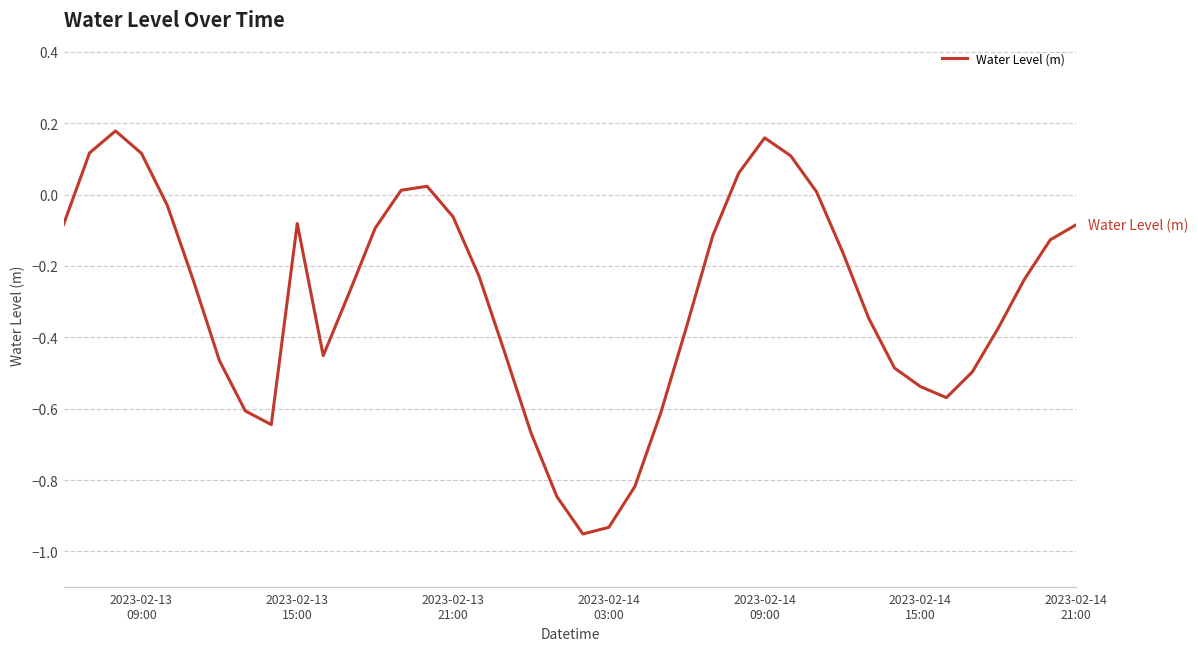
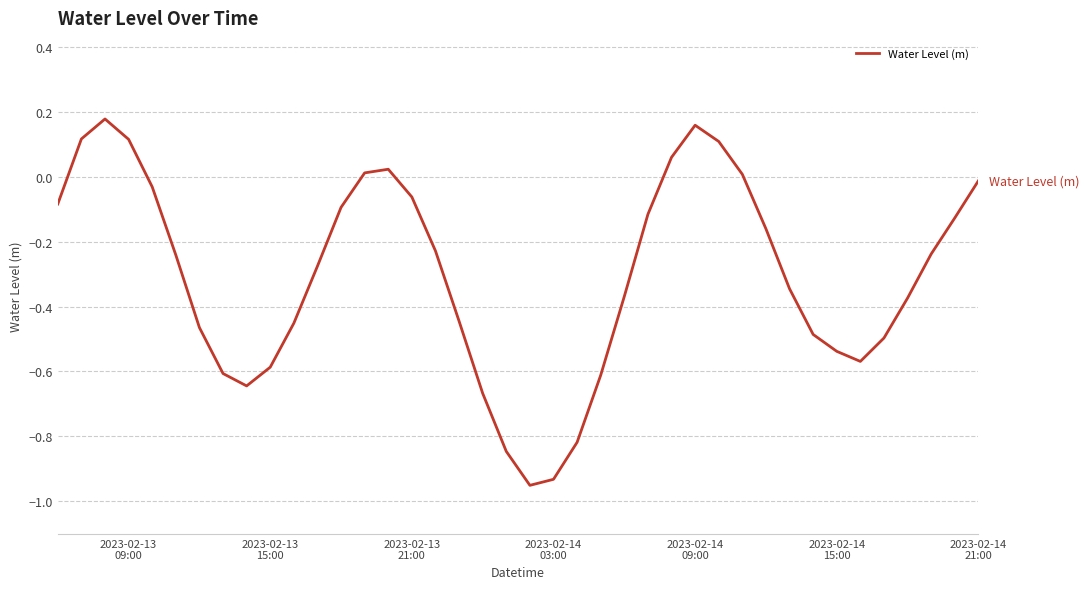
  {
    "2023-02-13 09:00": 0.12,
-   "2023-02-13 15:00": -0.08,
+   "2023-02-13 15:00": -0.59,
    "2023-02-13 21:00": -0.06,
    "2023-02-14 03:00": -0.93,
    "2023-02-14 09:00": 0.16,
    "2023-02-14 15:00": -0.54,
-   "2023-02-14 21:00": -0.08
+   "2023-02-14 21:00": -0.01
  }
